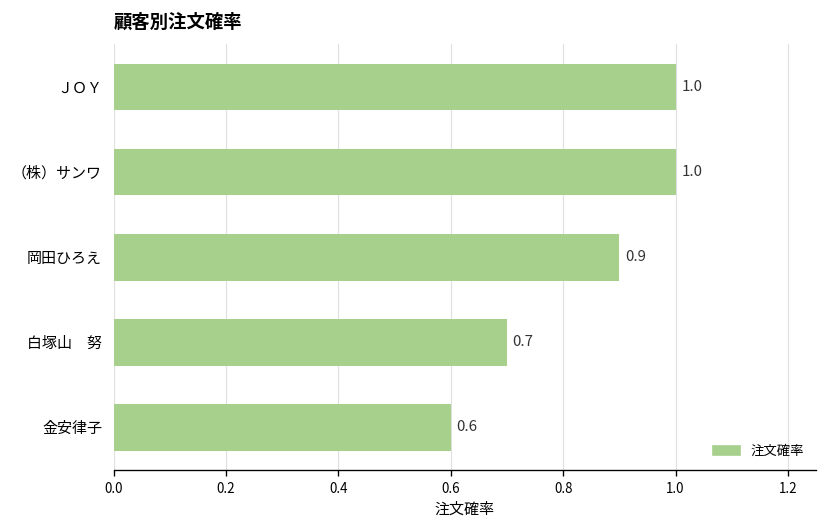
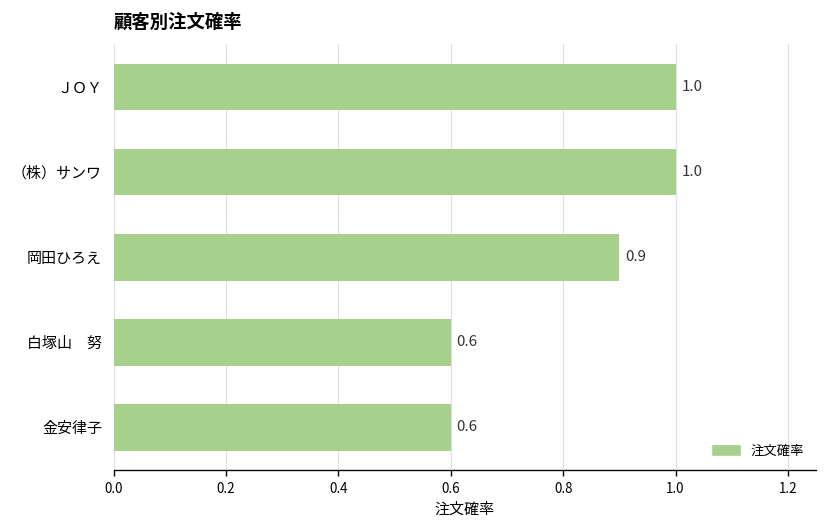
  {
    "ＪＯＹ": 1.0,
    "（株）サンワ": 1.0,
    "岡田ひろえ": 0.9,
-   "白塚山 努": 0.7,
+   "白塚山 努": 0.6,
    "金安律子": 0.6
  }
